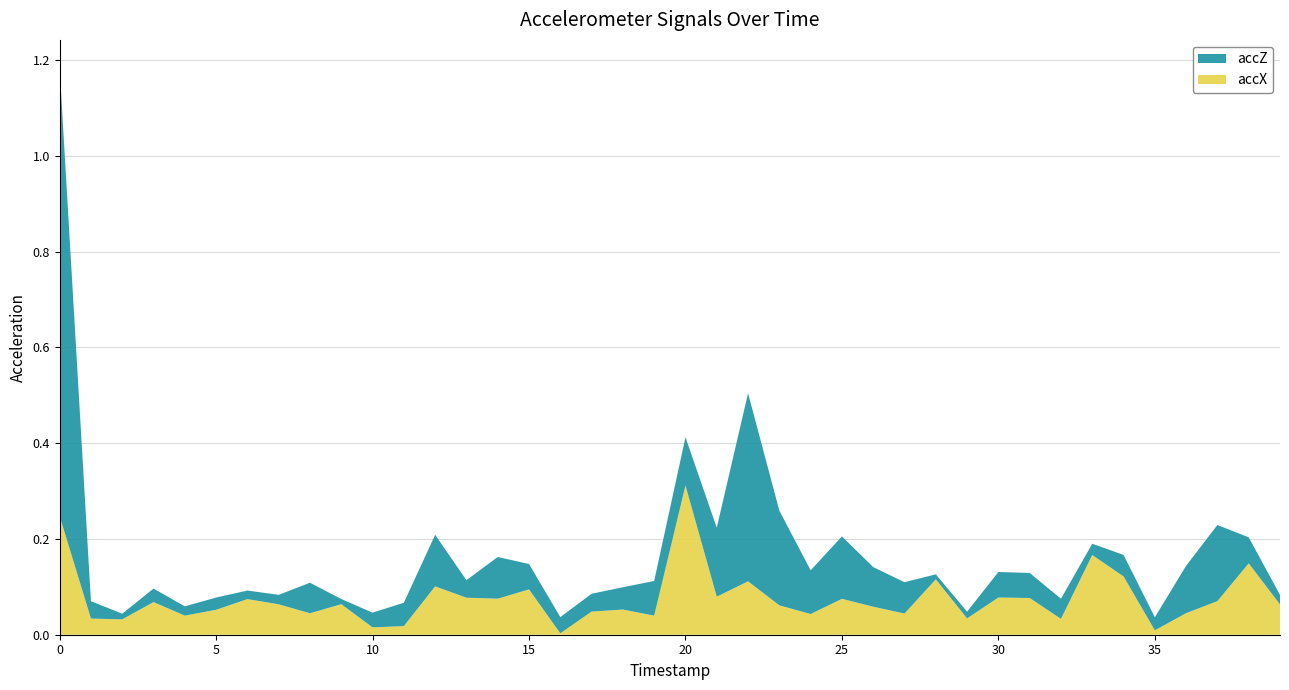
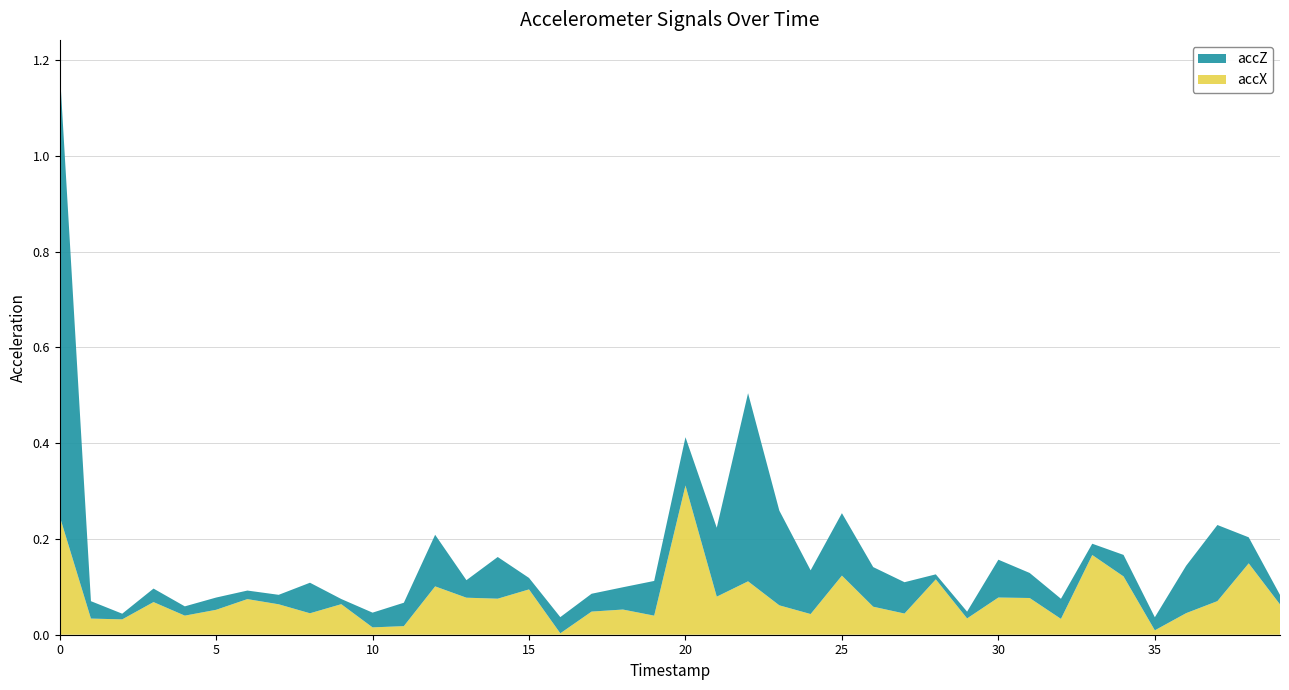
  {
    "accX": {
      "0": 0.25,
      "5": 0.05,
      "10": 0.02,
      "15": 0.09,
      "20": 0.31,
-     "25": 0.07,
+     "25": 0.12,
      "30": 0.08,
      "35": 0.01
    },
    "accZ": {
      "0": 0.93,
      "5": 0.03,
      "10": 0.03,
-     "15": 0.05,
+     "15": 0.02,
      "20": 0.10,
      "25": 0.13,
-     "30": 0.05,
+     "30": 0.08,
      "35": 0.03
    }
  }
